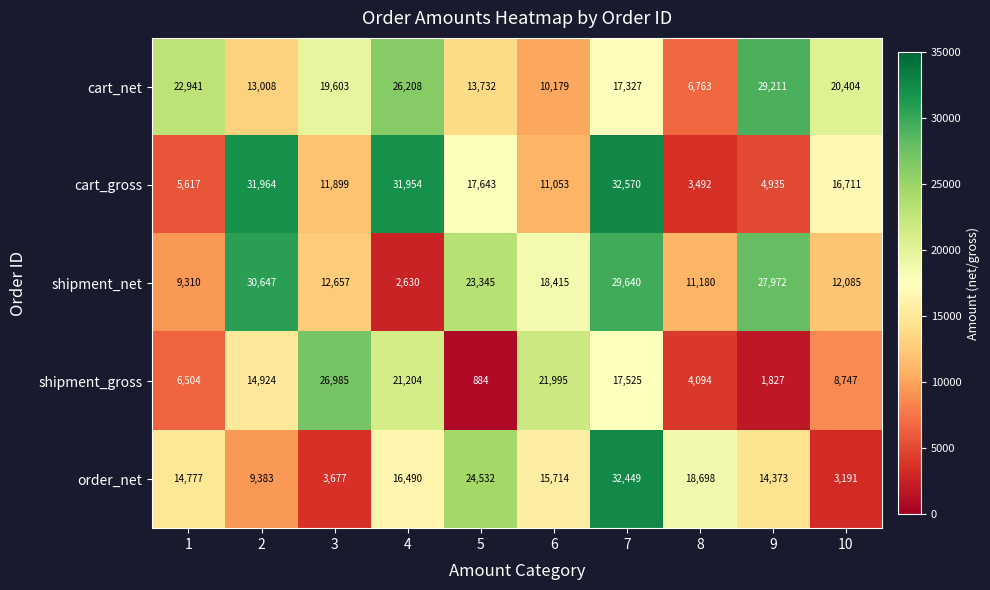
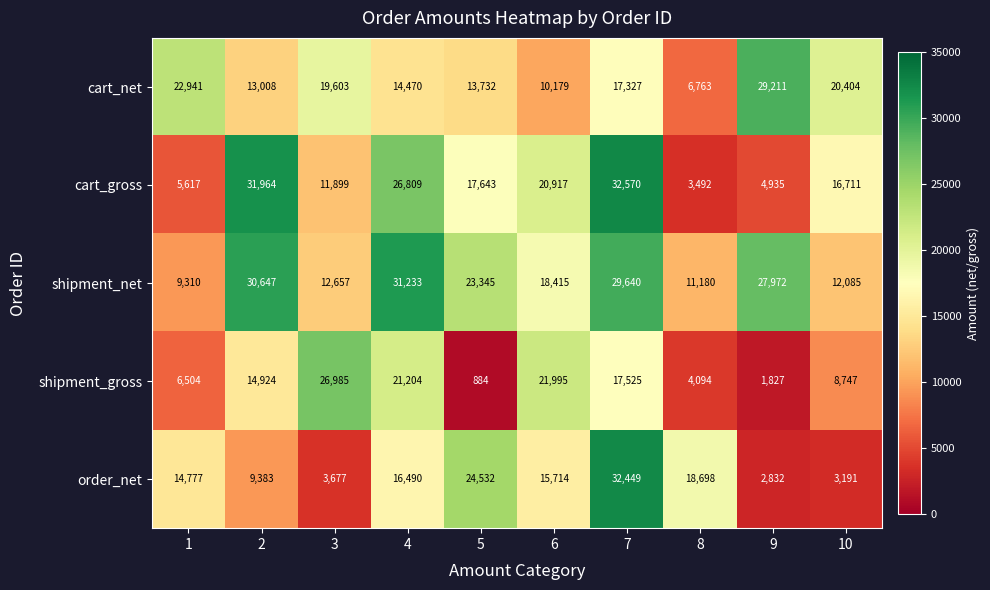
  {
    "cart_net": {
      "1": "22,941",
      "2": "13,008",
      "3": "19,603",
-     "4": "26,208",
+     "4": "14,470",
      "5": "13,732",
      "6": "10,179",
      "7": "17,327",
      "8": "6,763",
      "9": "29,211",
      "10": "20,404"
    },
    "cart_gross": {
      "1": "5,617",
      "2": "31,964",
      "3": "11,899",
-     "4": "31,954",
+     "4": "26,809",
      "5": "17,643",
-     "6": "11,053",
+     "6": "20,917",
      "7": "32,570",
      "8": "3,492",
      "9": "4,935",
      "10": "16,711"
    },
    "shipment_net": {
      "1": "9,310",
      "2": "30,647",
      "3": "12,657",
-     "4": "2,630",
+     "4": "31,233",
      "5": "23,345",
      "6": "18,415",
      "7": "29,640",
      "8": "11,180",
      "9": "27,972",
      "10": "12,085"
    },
    "shipment_gross": {
      "1": "6,504",
      "2": "14,924",
      "3": "26,985",
      "4": "21,204",
      "5": "884",
      "6": "21,995",
      "7": "17,525",
      "8": "4,094",
      "9": "1,827",
      "10": "8,747"
    },
    "order_net": {
      "1": "14,777",
      "2": "9,383",
      "3": "3,677",
      "4": "16,490",
      "5": "24,532",
      "6": "15,714",
      "7": "32,449",
      "8": "18,698",
-     "9": "14,373",
+     "9": "2,832",
      "10": "3,191"
    }
  }
